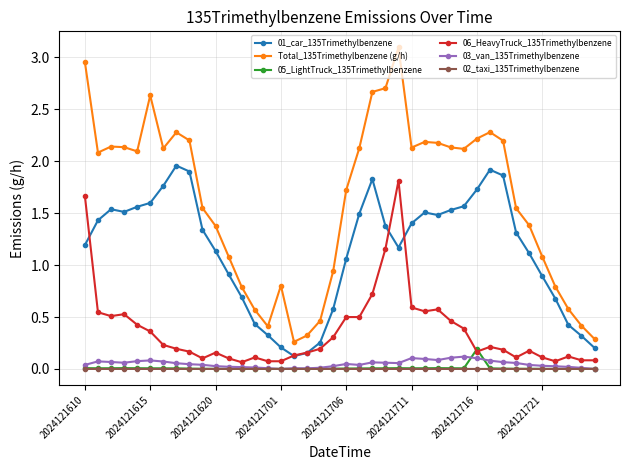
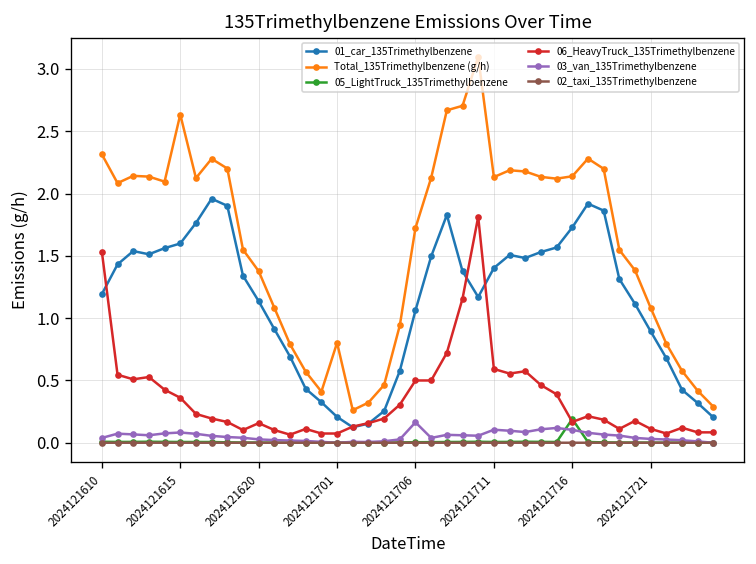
  {
    "01_car_135Trimethylbenzene": {
      "2024121610": 1.19,
      "2024121615": 1.60,
      "2024121620": 1.14,
      "2024121701": 0.21,
      "2024121706": 1.06,
      "2024121711": 1.40,
      "2024121716": 1.73,
      "2024121721": 0.89
    },
    "Total_135Trimethylbenzene (g/h)": {
-     "2024121610": 2.96,
+     "2024121610": 2.31,
      "2024121615": 2.63,
      "2024121620": 1.38,
      "2024121701": 0.80,
      "2024121706": 1.72,
      "2024121711": 2.13,
-     "2024121716": 2.22,
+     "2024121716": 2.14,
      "2024121721": 1.08
    },
    "06_HeavyTruck_135Trimethylbenzene": {
-     "2024121610": 1.67,
+     "2024121610": 1.53,
      "2024121615": 0.36,
      "2024121620": 0.16,
      "2024121701": 0.07,
      "2024121706": 0.50,
      "2024121711": 0.59,
      "2024121721": 0.11
    },
    "03_van_135Trimethylbenzene": {
      "2024121610": 0.04,
      "2024121615": 0.08,
      "2024121620": 0.03,
-     "2024121706": 0.05,
+     "2024121706": 0.16,
      "2024121711": 0.10,
      "2024121716": 0.10,
      "2024121721": 0.03
    },
    "02_taxi_135Trimethylbenzene": {
      "2024121716": 0.00
    }
  }
